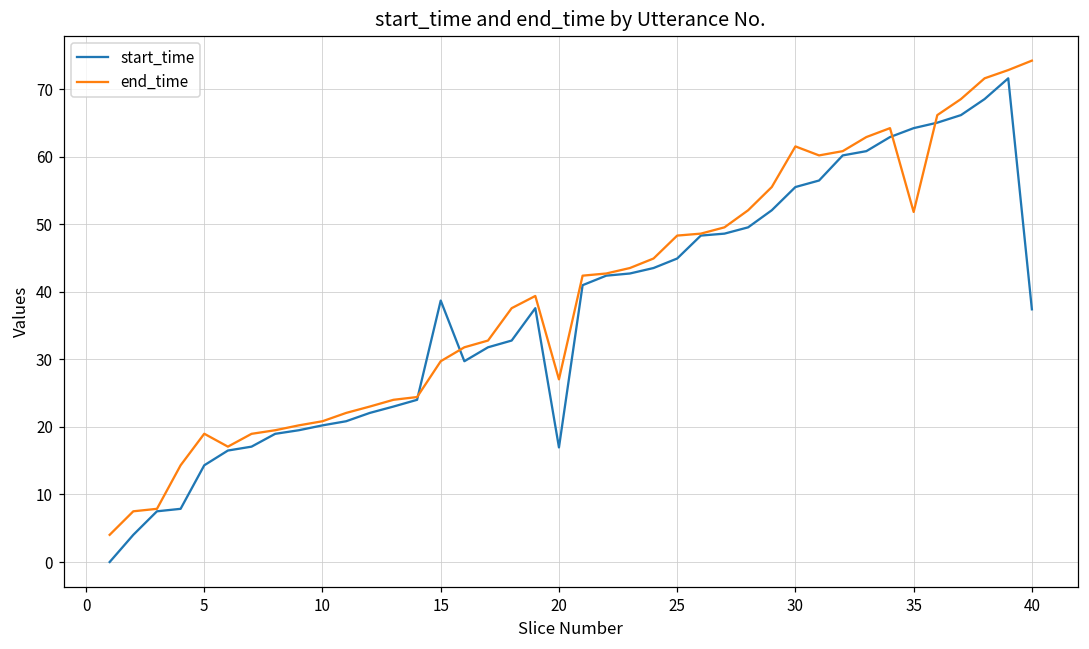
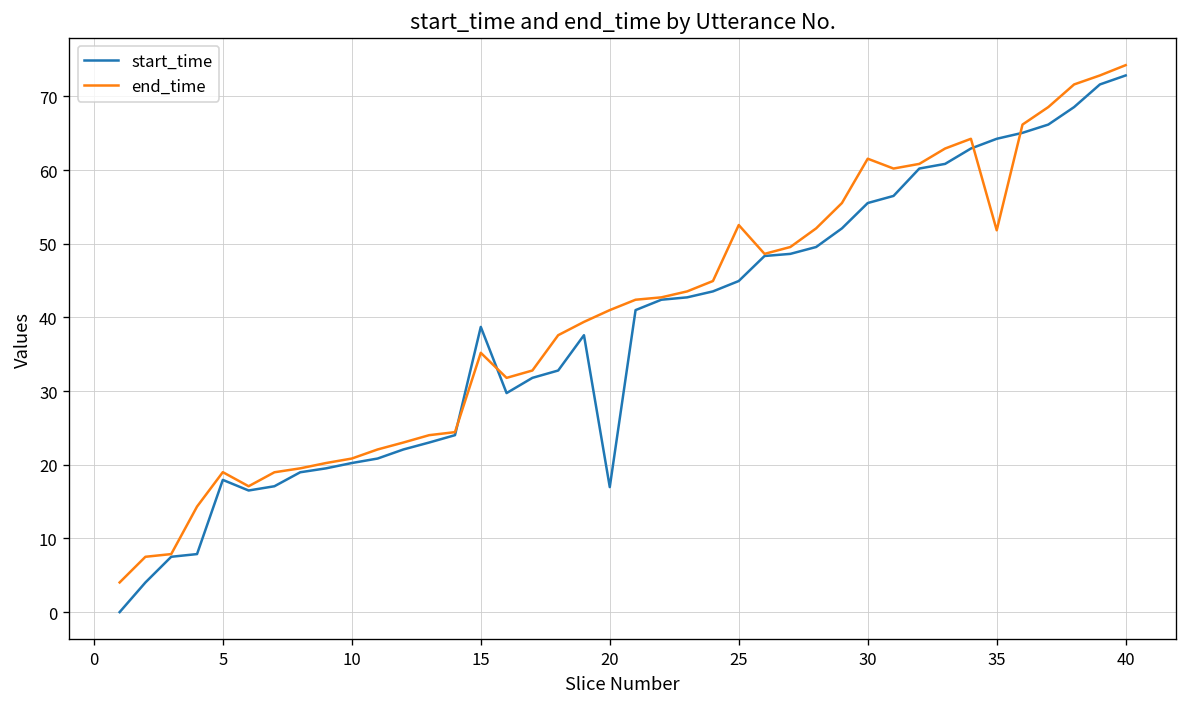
  {
    "start_time": {
-     "5": 14,
+     "5": 18,
      "10": 20,
      "15": 39,
      "20": 17,
      "25": 45,
      "30": 56,
      "35": 64,
-     "40": 37
+     "40": 73
    },
    "end_time": {
      "5": 19,
      "10": 21,
-     "15": 30,
-     "20": 27,
-     "25": 48,
+     "15": 35,
+     "20": 41,
+     "25": 53,
      "30": 62,
      "35": 52,
      "40": 74
    }
  }
